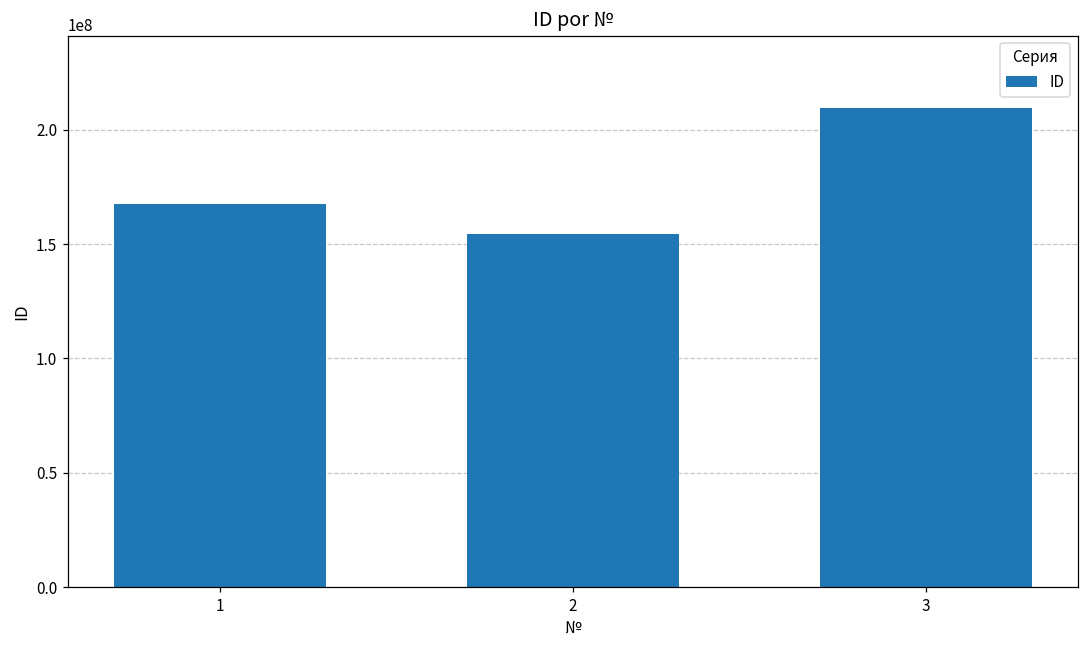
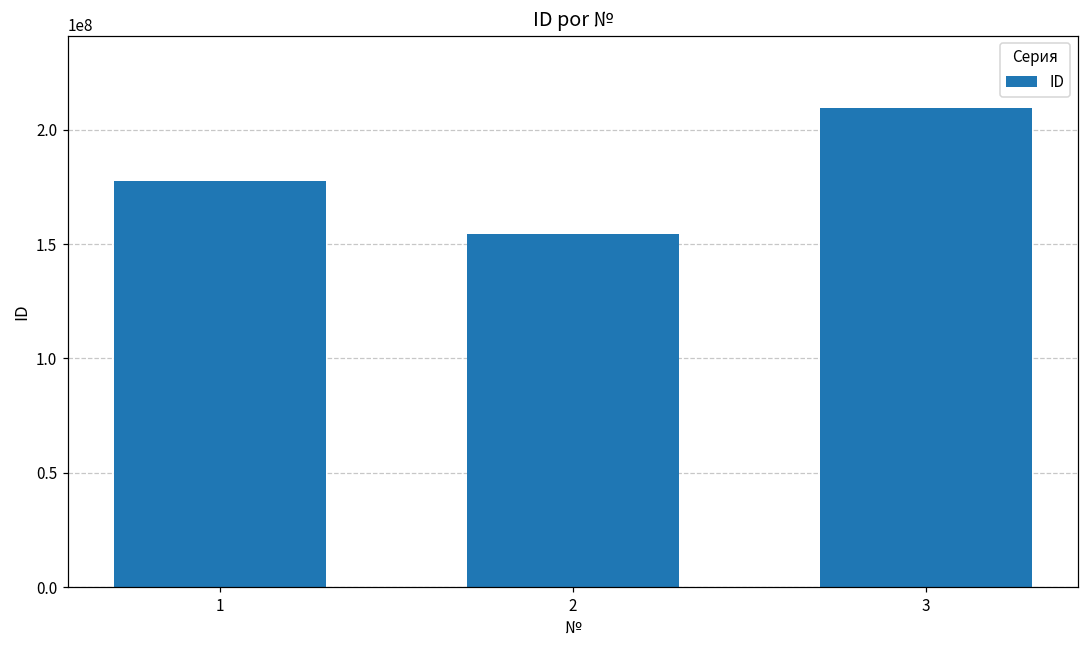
  {
-   "1": 167000000,
+   "1": 178000000,
    "2": 154000000,
    "3": 210000000
  }
